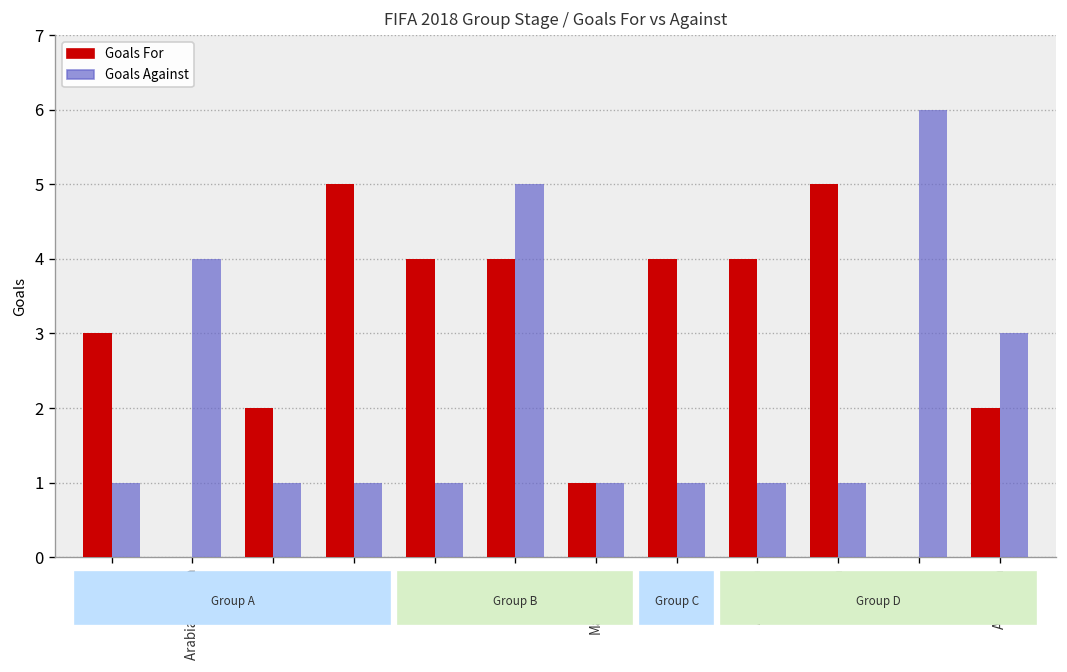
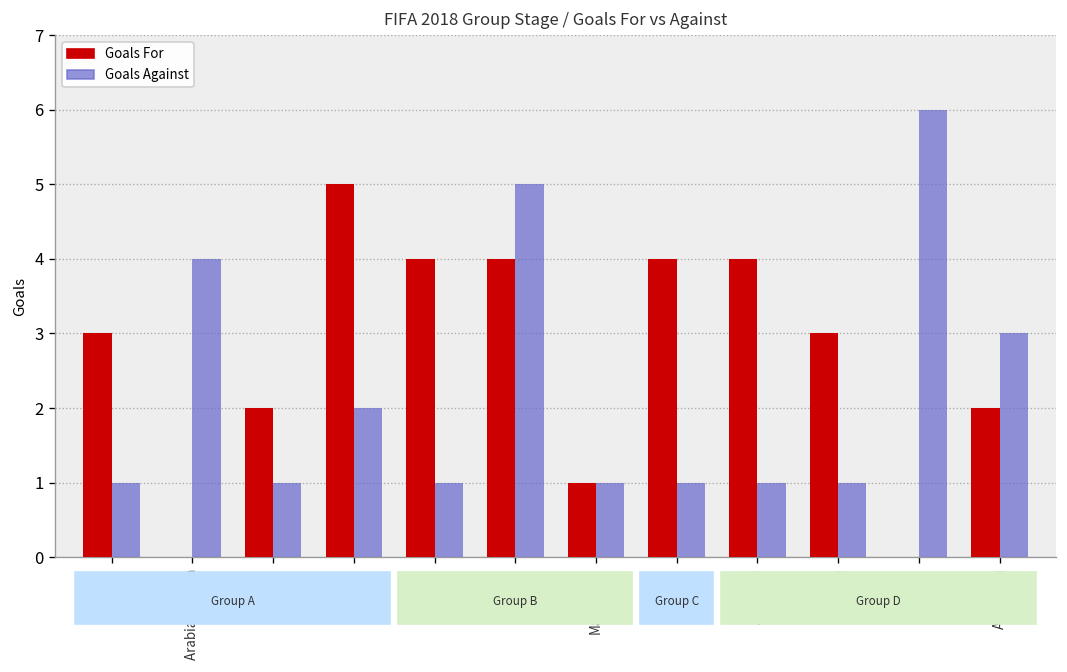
  {
    "Goals For": {
      "Uruguay": 3,
      "Arabia Saudita": 0,
      "Rusia": 2,
      "Egipto": 5,
      "Portugal": 4,
      "España": 4,
      "Marruecos": 1,
      "Francia": 4,
      "Australia": 4,
-     "Croacia": 5,
+     "Croacia": 3,
      "Islandia": 0,
      "Argentina": 2
    },
    "Goals Against": {
      "Uruguay": 1,
      "Arabia Saudita": 4,
      "Rusia": 1,
-     "Egipto": 1,
+     "Egipto": 2,
      "Portugal": 1,
      "España": 5,
      "Marruecos": 1,
      "Francia": 1,
      "Australia": 1,
      "Croacia": 1,
      "Islandia": 6,
      "Argentina": 3
    }
  }
